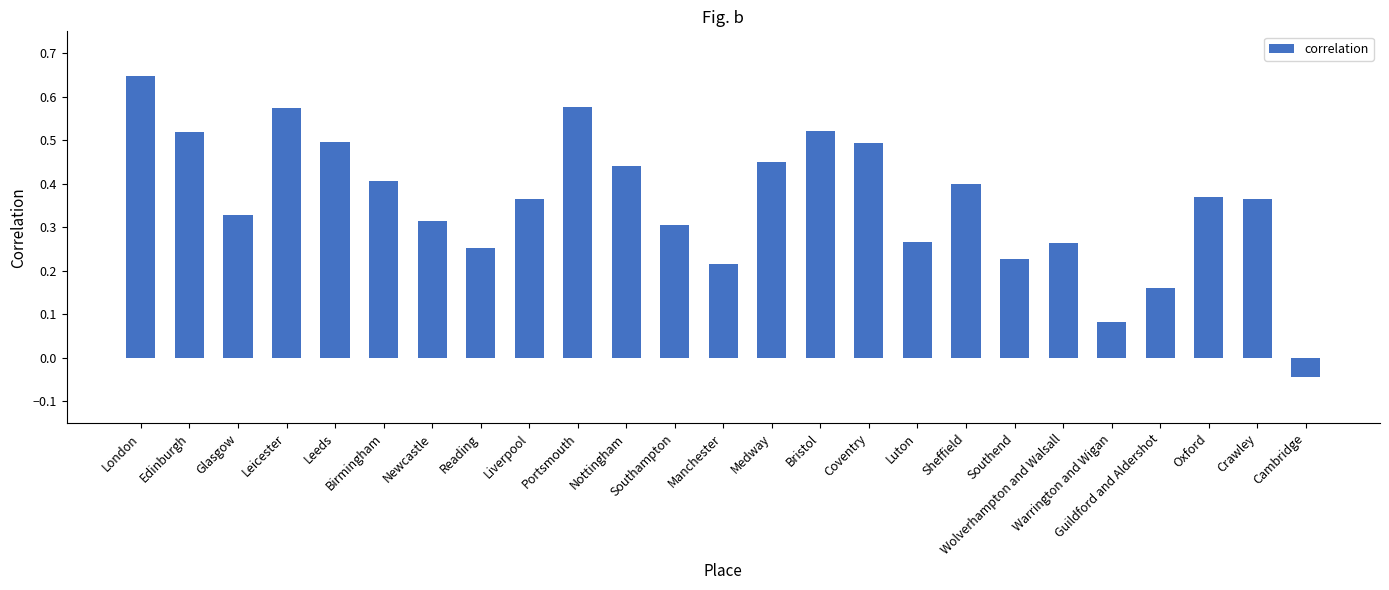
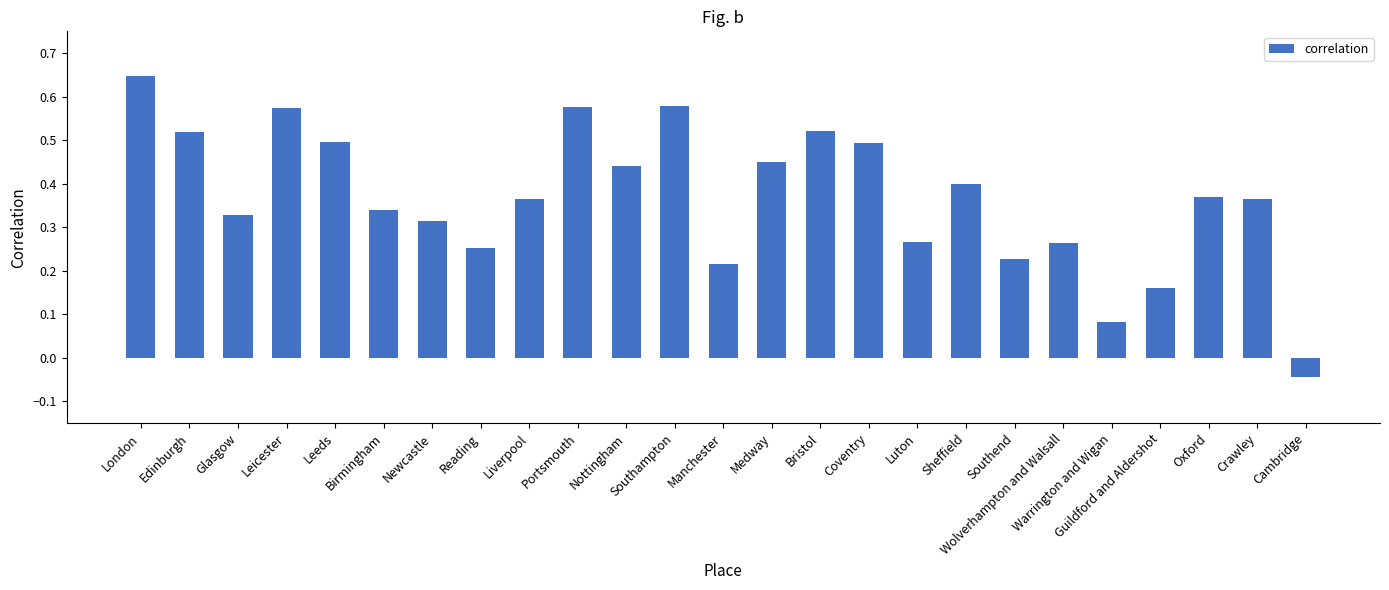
  {
    "London": 0.65,
    "Edinburgh": 0.52,
    "Glasgow": 0.33,
    "Leicester": 0.57,
    "Leeds": 0.50,
-   "Birmingham": 0.41,
+   "Birmingham": 0.34,
    "Newcastle": 0.31,
    "Reading": 0.25,
    "Liverpool": 0.36,
    "Portsmouth": 0.58,
    "Nottingham": 0.44,
-   "Southampton": 0.30,
+   "Southampton": 0.58,
    "Manchester": 0.21,
    "Medway": 0.45,
    "Bristol": 0.52,
    "Coventry": 0.49,
    "Luton": 0.27,
    "Sheffield": 0.40,
    "Southend": 0.23,
    "Wolverhampton and Walsall": 0.26,
    "Warrington and Wigan": 0.08,
    "Guildford and Aldershot": 0.16,
    "Oxford": 0.37,
    "Crawley": 0.37,
    "Cambridge": -0.04
  }
